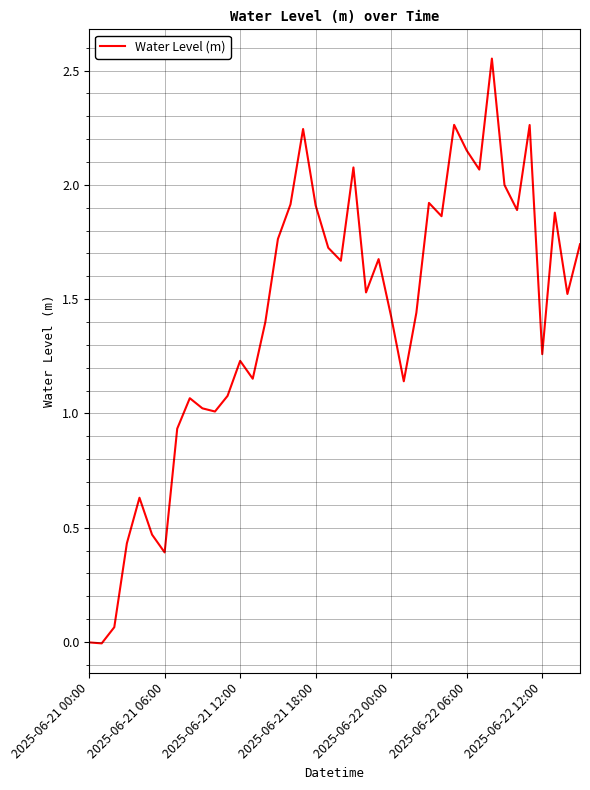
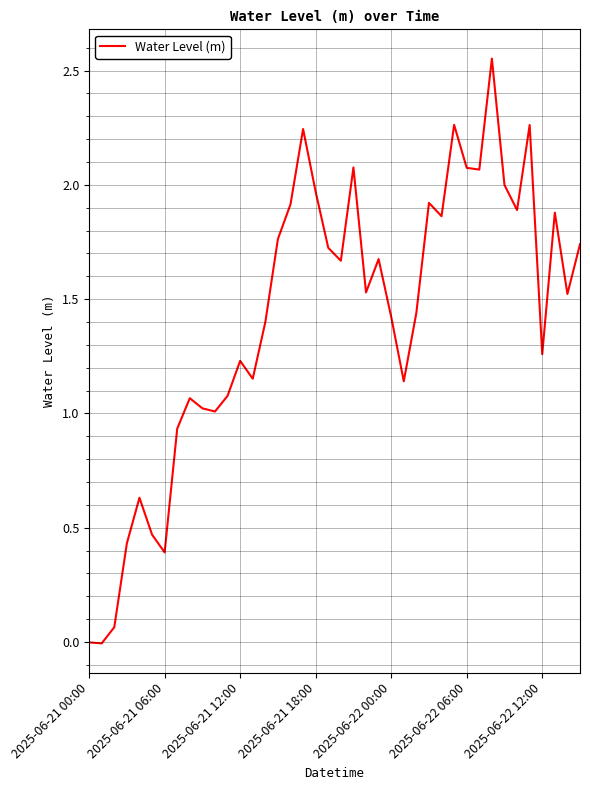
  {
    "2025-06-21 00:00": 0.00,
    "2025-06-21 06:00": 0.39,
    "2025-06-21 12:00": 1.23,
-   "2025-06-21 18:00": 1.91,
+   "2025-06-21 18:00": 1.97,
    "2025-06-22 00:00": 1.42,
-   "2025-06-22 06:00": 2.15,
+   "2025-06-22 06:00": 2.07,
    "2025-06-22 12:00": 1.26
  }
